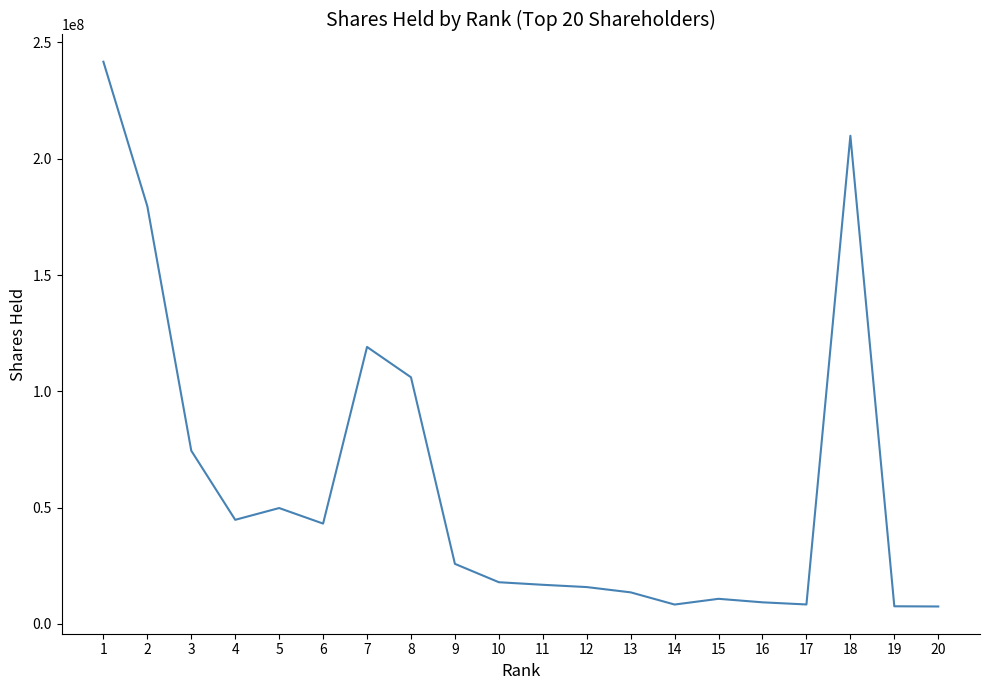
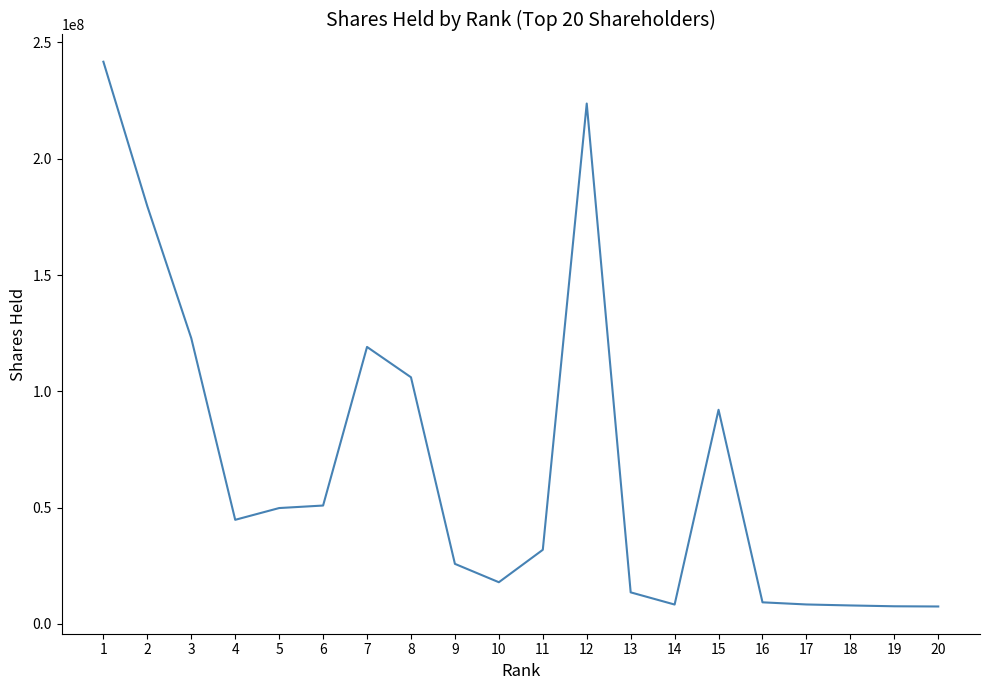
  {
    "1": 242000000,
    "2": 180000000,
-   "3": 74000000,
+   "3": 123000000,
    "4": 45000000,
    "5": 50000000,
-   "6": 43000000,
+   "6": 51000000,
    "7": 119000000,
    "8": 106000000,
    "9": 26000000,
    "10": 18000000,
-   "11": 17000000,
-   "12": 16000000,
+   "11": 32000000,
+   "12": 224000000,
    "13": 14000000,
    "14": 8000000,
-   "15": 11000000,
+   "15": 92000000,
    "16": 9000000,
    "17": 8000000,
-   "18": 210000000,
+   "18": 8000000,
    "19": 8000000,
    "20": 7000000
  }
